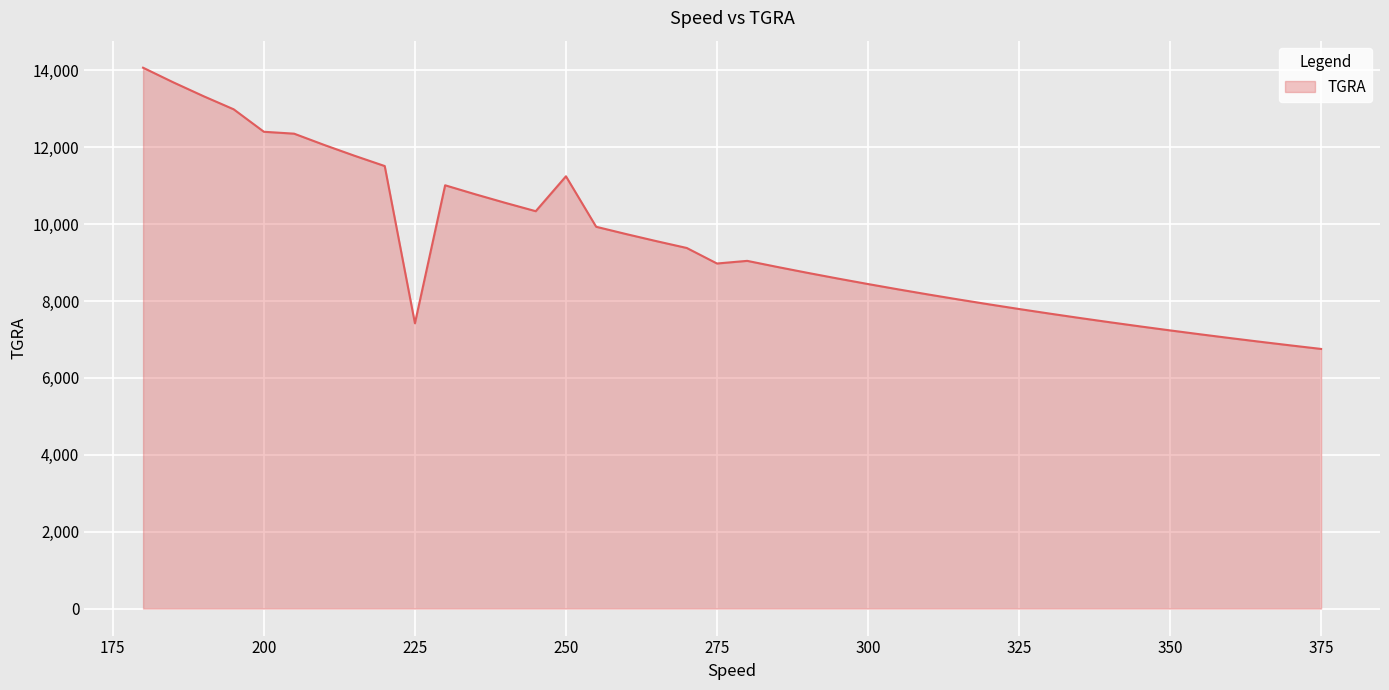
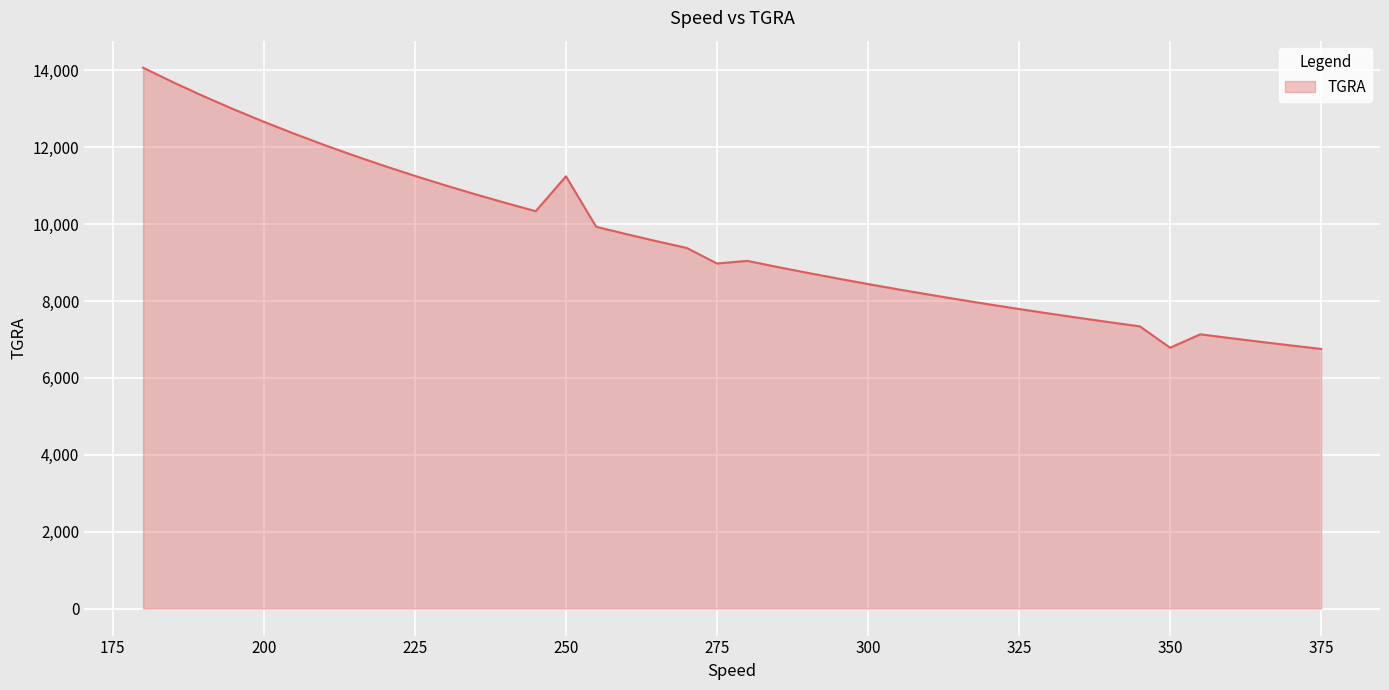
  {
-   "200": "12,400",
-   "225": "7,400",
+   "200": "12,700",
+   "225": "11,300",
    "250": "11,200",
    "275": "9,000",
    "300": "8,400",
    "325": "7,800",
-   "350": "7,200",
+   "350": "6,800",
    "375": "6,800"
  }
